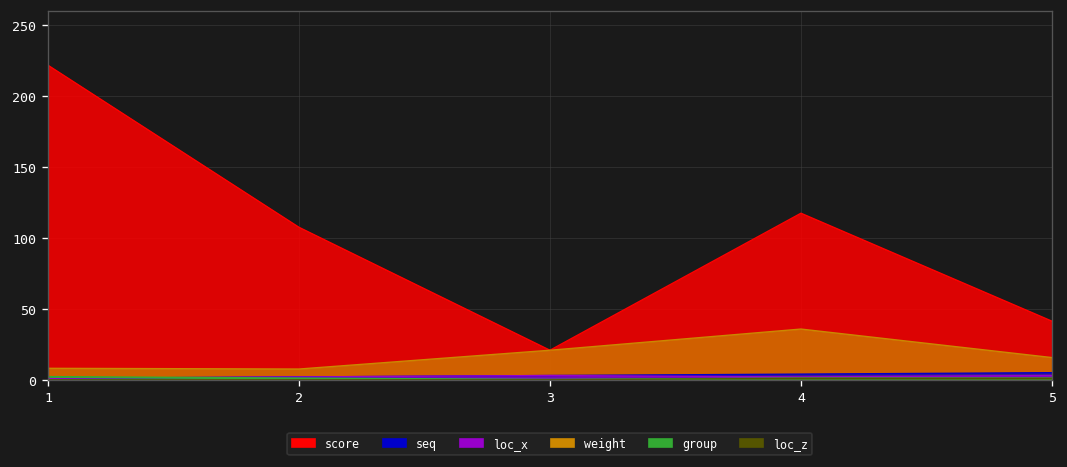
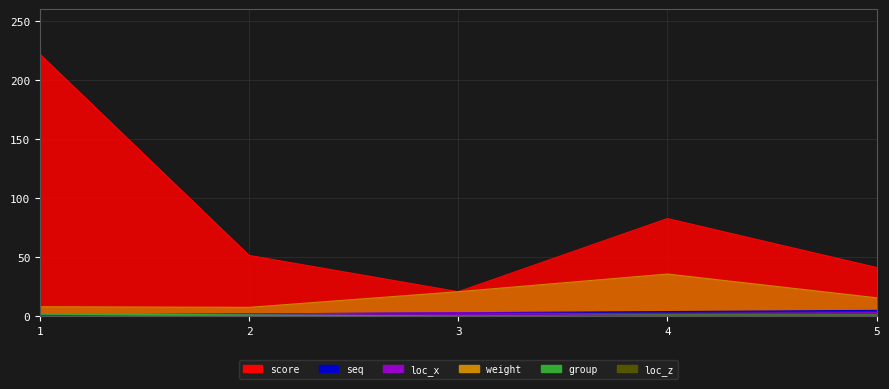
  {
    "score": {
      "1": 222,
-     "2": 108,
-     "4": 118,
+     "2": 52,
+     "4": 83,
      "5": 41
    },
    "weight": {
      "1": 8,
      "2": 8,
      "4": 36,
      "5": 16
    }
  }
